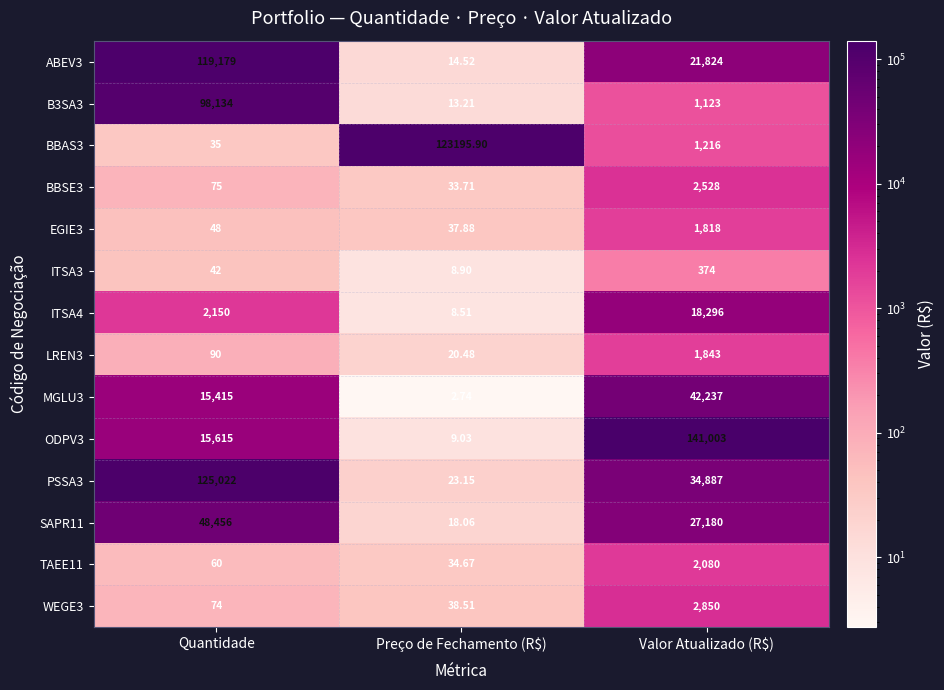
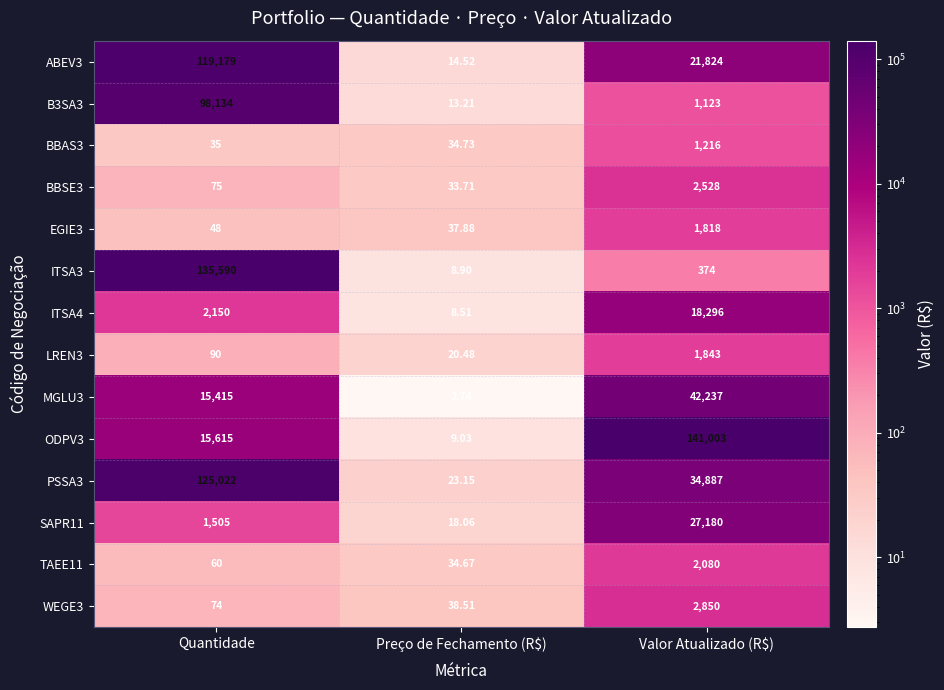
  {
    "ABEV3": {
      "Quantidade": "119,179",
      "Valor Atualizado (R$)": "21,824"
    },
    "B3SA3": {
      "Quantidade": "98,134",
      "Valor Atualizado (R$)": "1,123"
    },
    "BBAS3": {
      "Quantidade": "35",
-     "Preço de Fechamento (R$)": "123195.90",
+     "Preço de Fechamento (R$)": "34.73",
      "Valor Atualizado (R$)": "1,216"
    },
    "BBSE3": {
      "Quantidade": "75",
      "Preço de Fechamento (R$)": "33.71",
      "Valor Atualizado (R$)": "2,528"
    },
    "EGIE3": {
      "Quantidade": "48",
      "Preço de Fechamento (R$)": "37.88",
      "Valor Atualizado (R$)": "1,818"
    },
    "ITSA3": {
-     "Quantidade": "42",
+     "Quantidade": "135,590",
      "Valor Atualizado (R$)": "374"
    },
    "ITSA4": {
      "Quantidade": "2,150",
      "Valor Atualizado (R$)": "18,296"
    },
    "LREN3": {
      "Quantidade": "90",
      "Preço de Fechamento (R$)": "20.48",
      "Valor Atualizado (R$)": "1,843"
    },
    "MGLU3": {
      "Quantidade": "15,415",
      "Valor Atualizado (R$)": "42,237"
    },
    "ODPV3": {
      "Quantidade": "15,615",
      "Valor Atualizado (R$)": "141,003"
    },
    "PSSA3": {
      "Quantidade": "125,022",
      "Preço de Fechamento (R$)": "23.15",
      "Valor Atualizado (R$)": "34,887"
    },
    "SAPR11": {
-     "Quantidade": "48,456",
+     "Quantidade": "1,505",
      "Valor Atualizado (R$)": "27,180"
    },
    "TAEE11": {
      "Quantidade": "60",
      "Preço de Fechamento (R$)": "34.67",
      "Valor Atualizado (R$)": "2,080"
    },
    "WEGE3": {
      "Quantidade": "74",
      "Preço de Fechamento (R$)": "38.51",
      "Valor Atualizado (R$)": "2,850"
    }
  }
